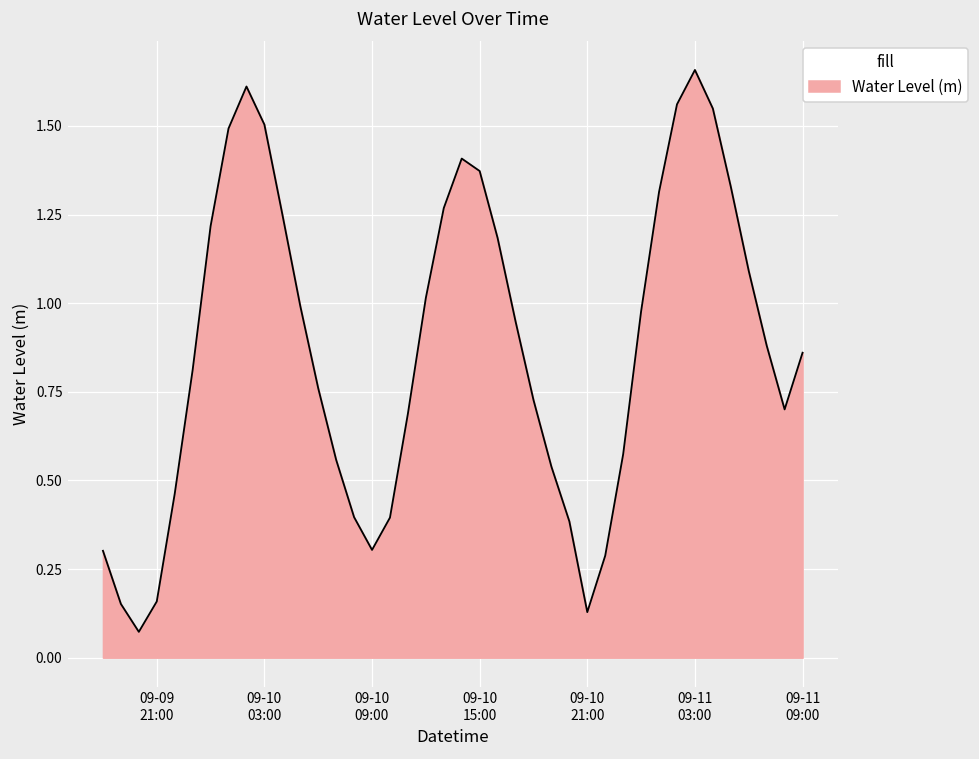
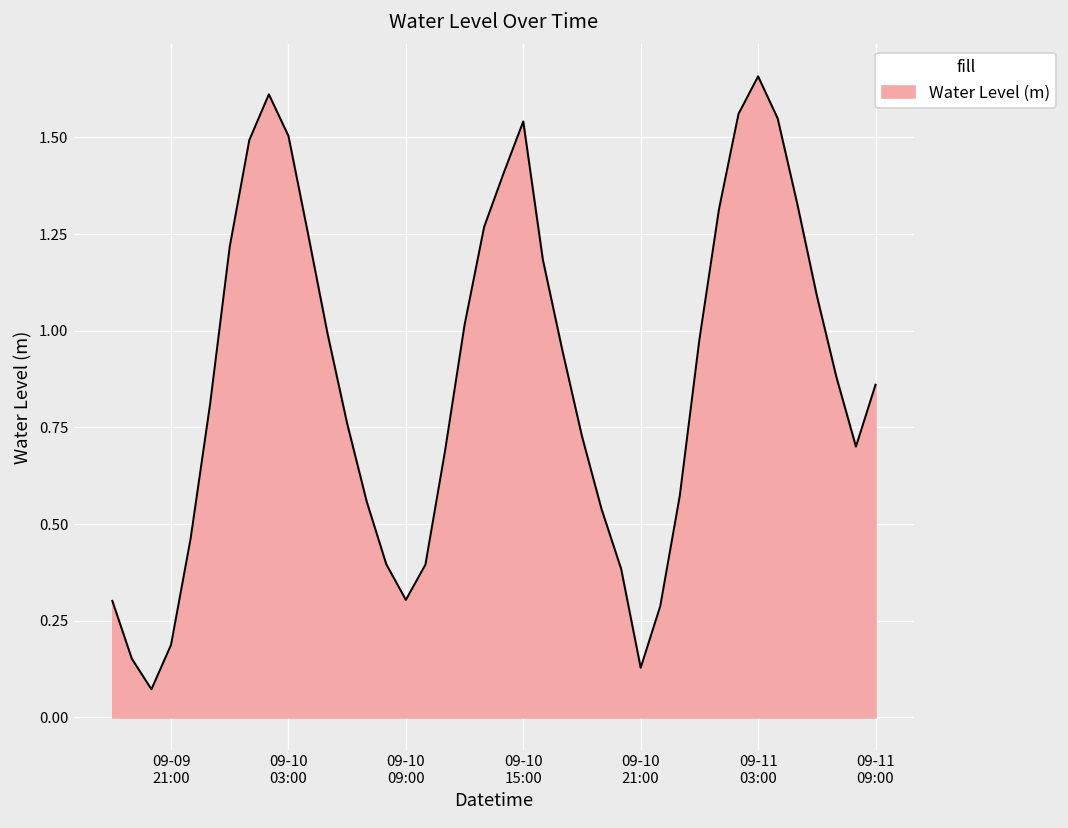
  {
-   "09-09 21:00": 0.16,
+   "09-09 21:00": 0.19,
    "09-10 03:00": 1.50,
    "09-10 09:00": 0.30,
-   "09-10 15:00": 1.37,
+   "09-10 15:00": 1.54,
    "09-10 21:00": 0.13,
    "09-11 03:00": 1.66,
    "09-11 09:00": 0.86
  }
